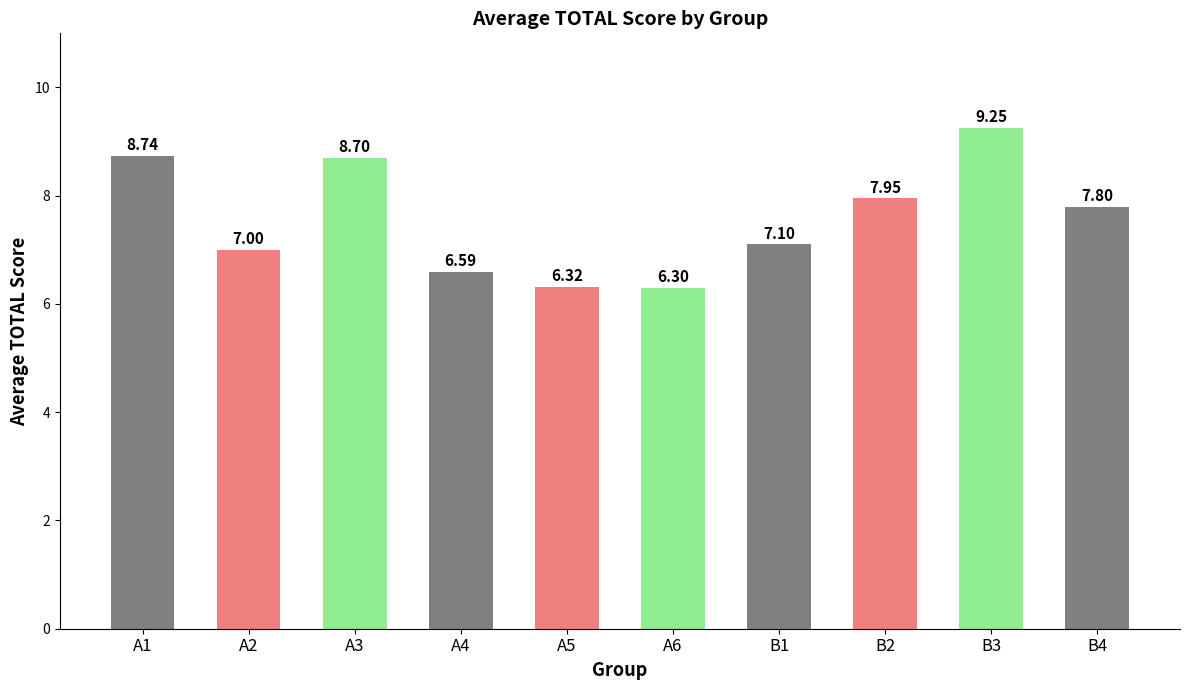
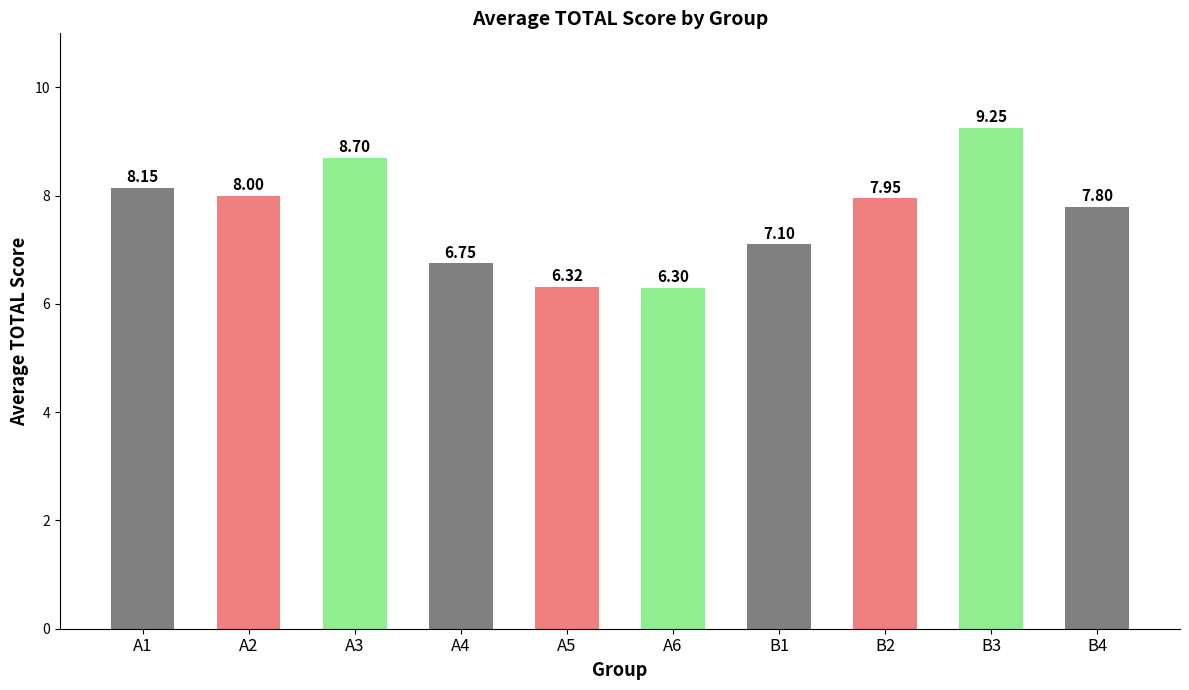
  {
-   "A1": 8.74,
-   "A2": 7.00,
+   "A1": 8.15,
+   "A2": 8.00,
    "A3": 8.70,
-   "A4": 6.59,
+   "A4": 6.75,
    "A5": 6.32,
    "A6": 6.30,
    "B1": 7.10,
    "B2": 7.95,
    "B3": 9.25,
    "B4": 7.80
  }
